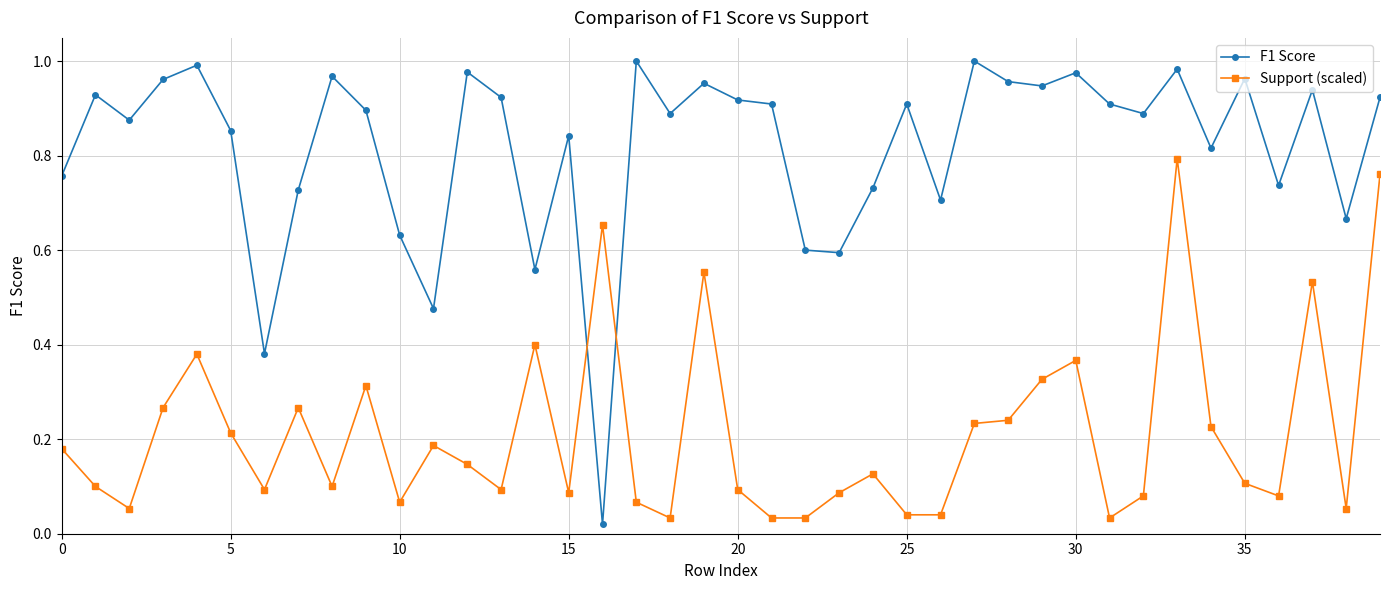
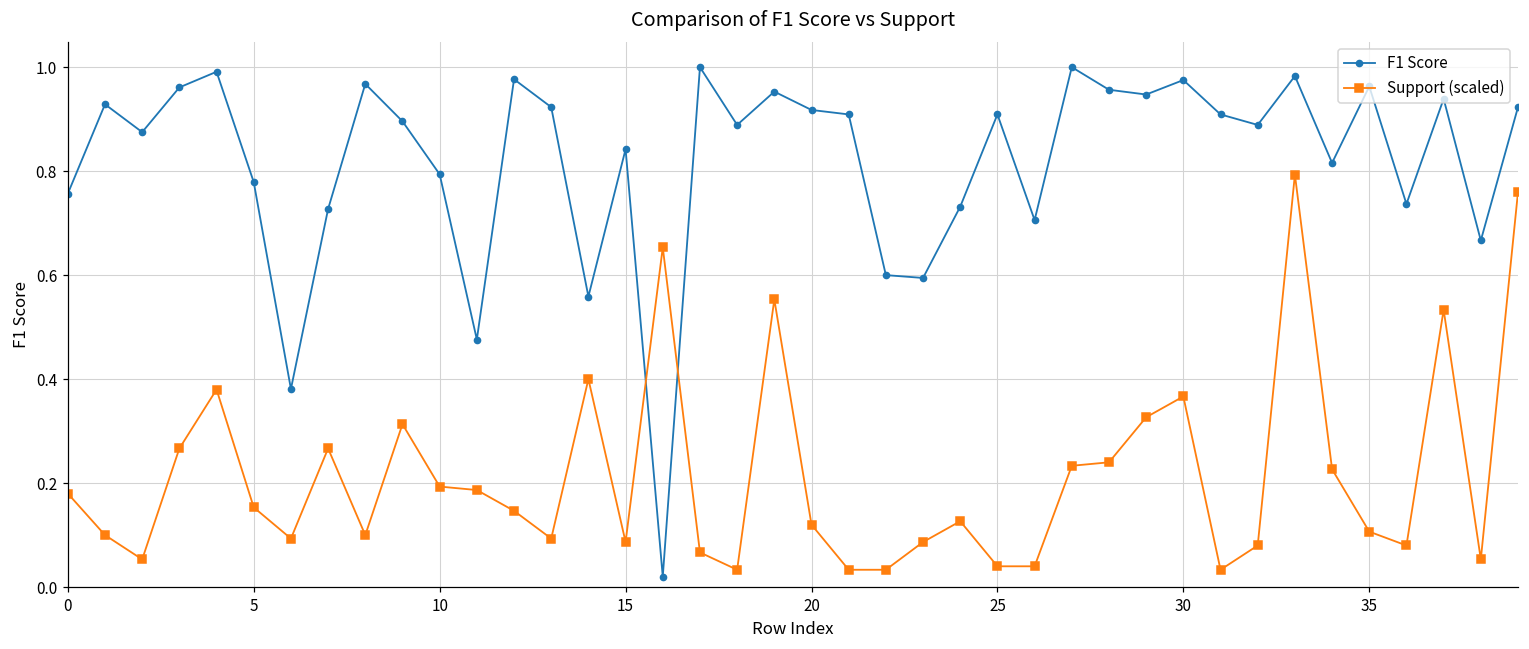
  {
    "F1 Score": {
      "0": 0.76,
-     "5": 0.85,
-     "10": 0.63,
+     "5": 0.78,
+     "10": 0.79,
      "15": 0.84,
      "20": 0.92,
      "25": 0.91,
      "30": 0.98
    },
    "Support (scaled)": {
      "0": 0.18,
-     "5": 0.21,
-     "10": 0.07,
+     "5": 0.15,
+     "10": 0.19,
      "15": 0.09,
-     "20": 0.09,
+     "20": 0.12,
      "25": 0.04,
      "30": 0.37,
      "35": 0.11
    }
  }
